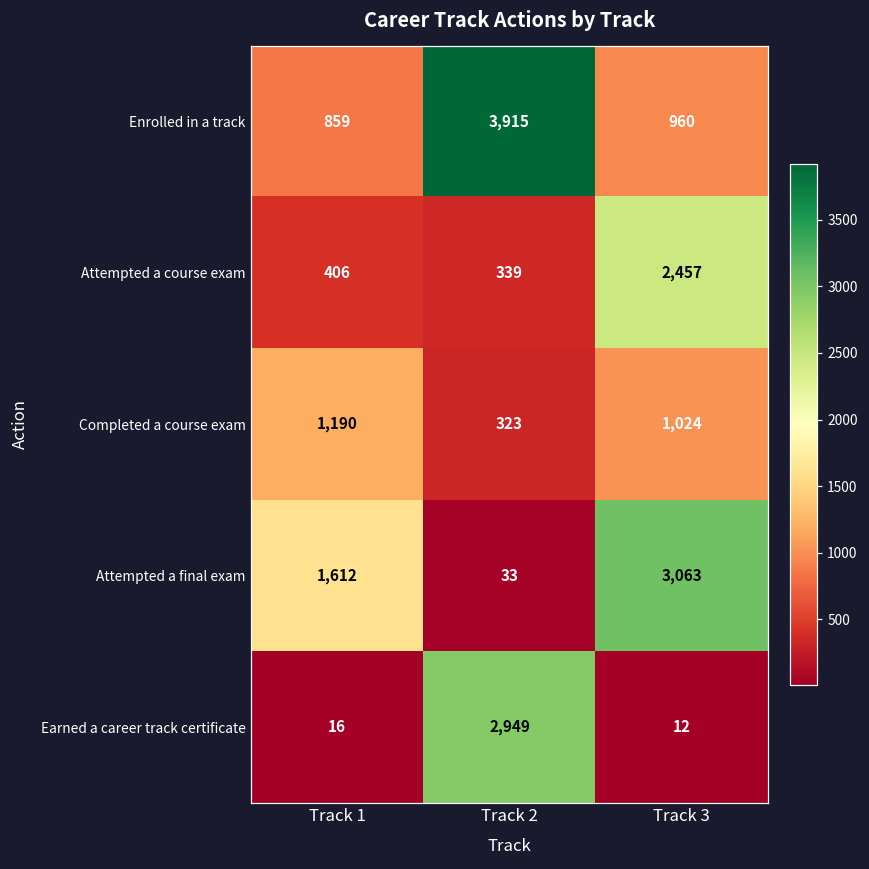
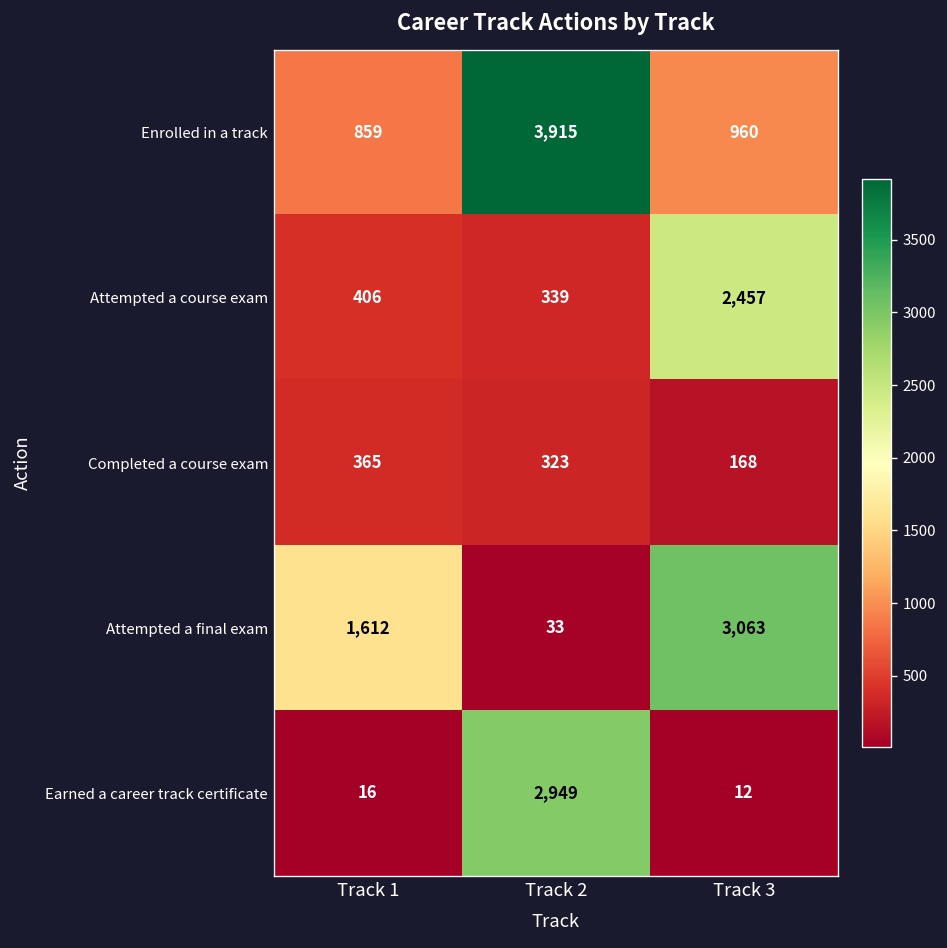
  {
    "Enrolled in a track": {
      "Track 1": "859",
      "Track 2": "3,915",
      "Track 3": "960"
    },
    "Attempted a course exam": {
      "Track 1": "406",
      "Track 2": "339",
      "Track 3": "2,457"
    },
    "Completed a course exam": {
-     "Track 1": "1,190",
+     "Track 1": "365",
      "Track 2": "323",
-     "Track 3": "1,024"
+     "Track 3": "168"
    },
    "Attempted a final exam": {
      "Track 1": "1,612",
      "Track 2": "33",
      "Track 3": "3,063"
    },
    "Earned a career track certificate": {
      "Track 1": "16",
      "Track 2": "2,949",
      "Track 3": "12"
    }
  }
